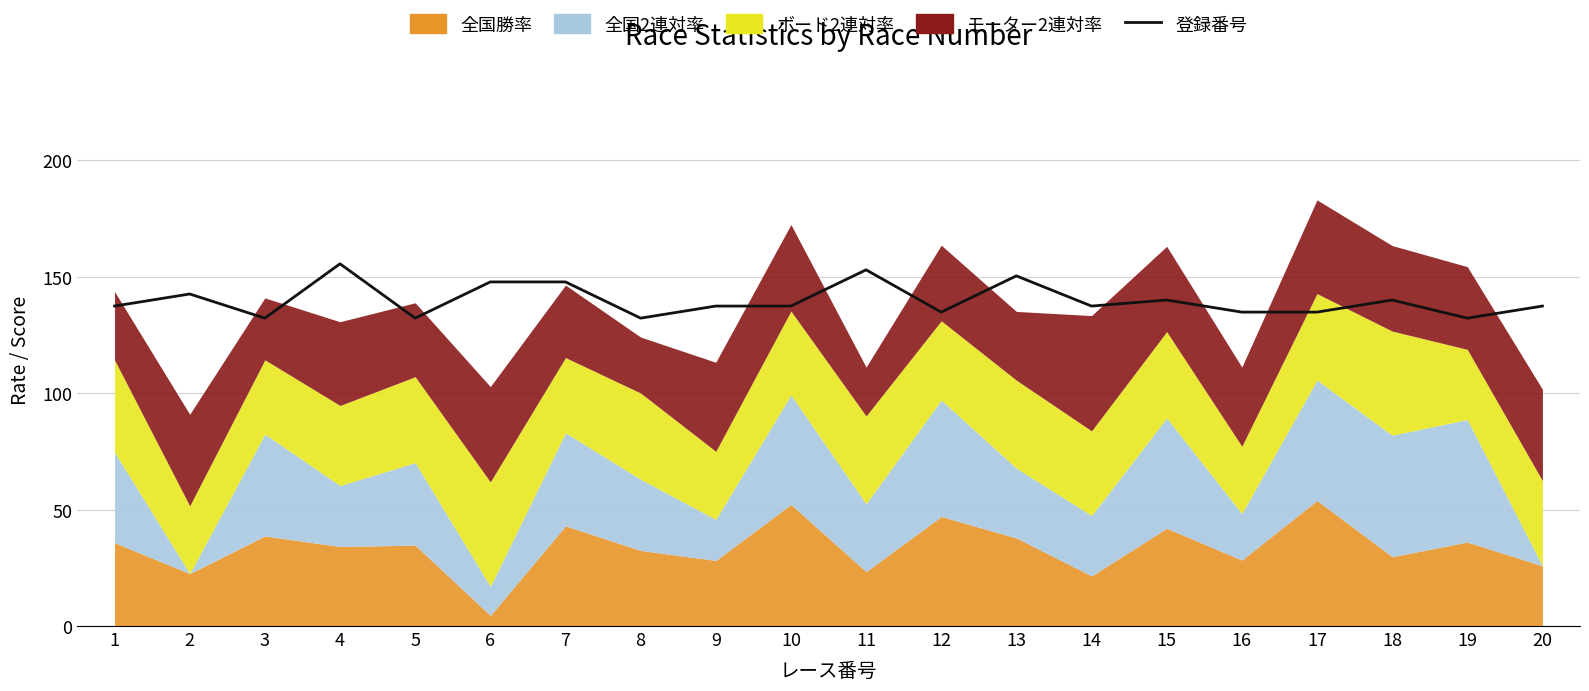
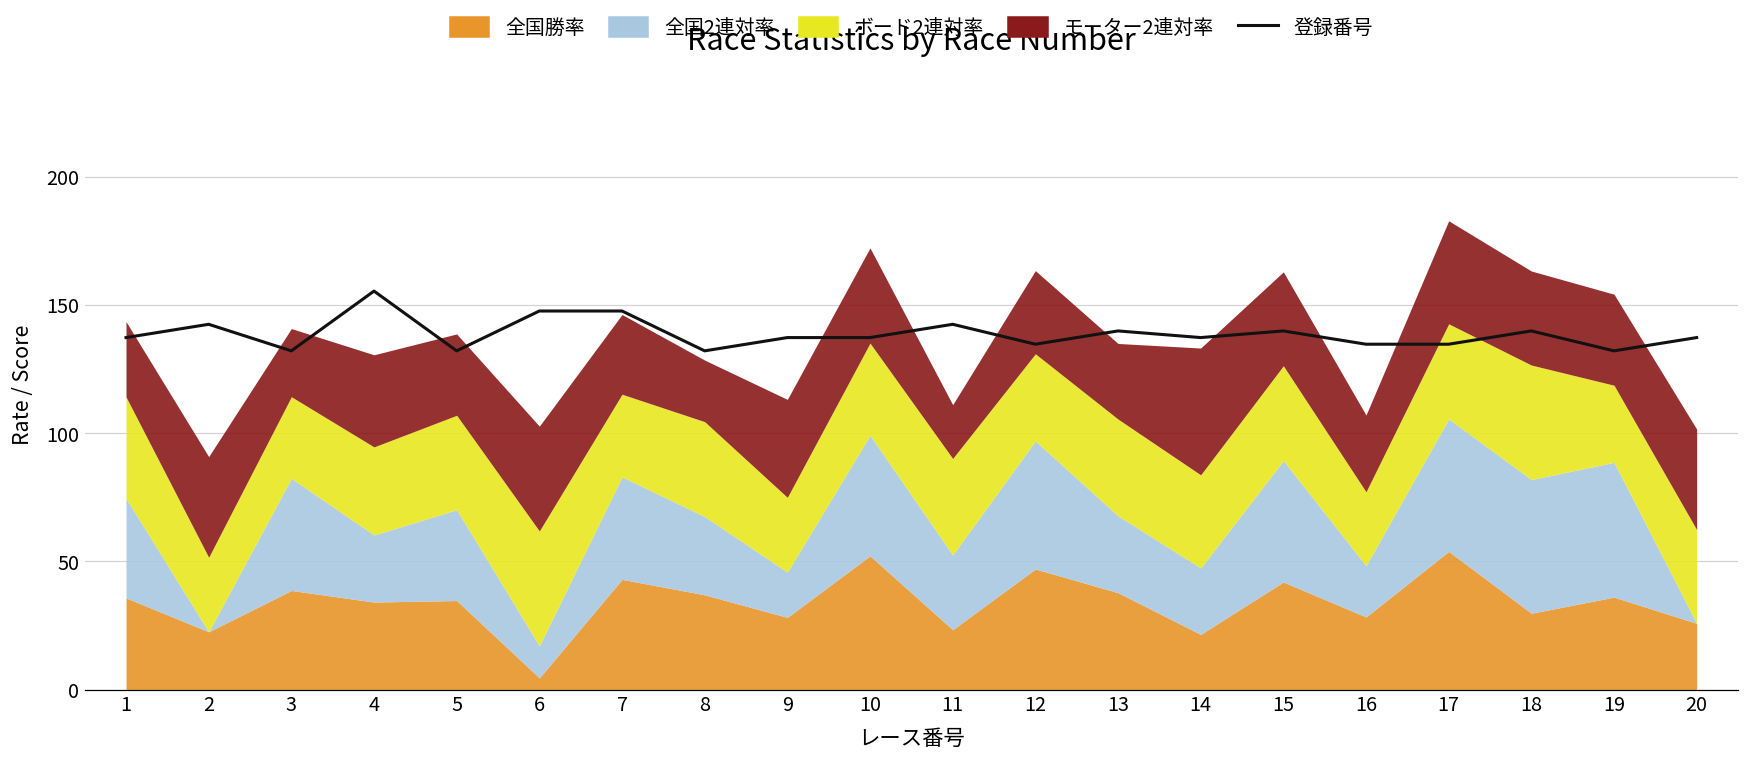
  {
    "登録番号": {
      "1": 137,
      "2": 143,
      "3": 132,
      "4": 156,
      "5": 132,
      "6": 148,
      "7": 148,
      "8": 132,
      "9": 137,
      "10": 137,
-     "11": 153,
+     "11": 143,
      "12": 135,
-     "13": 150,
+     "13": 140,
      "14": 137,
      "15": 140,
      "16": 135,
      "17": 135,
      "18": 140,
      "19": 132,
      "20": 137
    },
    "全国勝率": {
      "1": 36,
      "3": 39,
      "4": 34,
      "5": 35,
      "6": 5,
      "7": 43,
-     "8": 32,
+     "8": 37,
      "9": 28,
      "10": 52,
      "11": 23,
      "12": 47,
      "13": 38,
      "14": 22,
      "15": 42,
      "16": 28,
      "17": 54,
      "18": 30,
      "19": 36
    },
    "全国2連対率": {
      "1": 39,
      "3": 44,
      "4": 26,
      "5": 35,
      "6": 13,
      "7": 40,
      "8": 31,
      "9": 18,
      "10": 47,
      "11": 29,
      "12": 50,
      "13": 30,
      "14": 26,
      "15": 47,
      "16": 20,
      "17": 52,
      "18": 52,
      "19": 53
    },
    "ボード2連対率": {
      "1": 40,
      "2": 29,
      "3": 32,
      "4": 34,
      "5": 37,
      "6": 45,
      "7": 32,
      "8": 37,
      "9": 29,
      "10": 36,
      "11": 38,
      "12": 34,
      "13": 38,
      "14": 36,
      "15": 37,
      "16": 29,
      "17": 37,
      "18": 45,
      "19": 30,
      "20": 37
    },
    "モーター2連対率": {
      "1": 29,
      "2": 39,
      "3": 27,
      "4": 36,
      "5": 32,
      "6": 41,
      "7": 31,
      "8": 24,
      "9": 38,
      "10": 37,
      "11": 21,
      "12": 32,
      "13": 30,
      "14": 50,
      "15": 37,
-     "16": 34,
+     "16": 30,
      "17": 40,
      "18": 37,
      "19": 36,
      "20": 39
    }
  }
